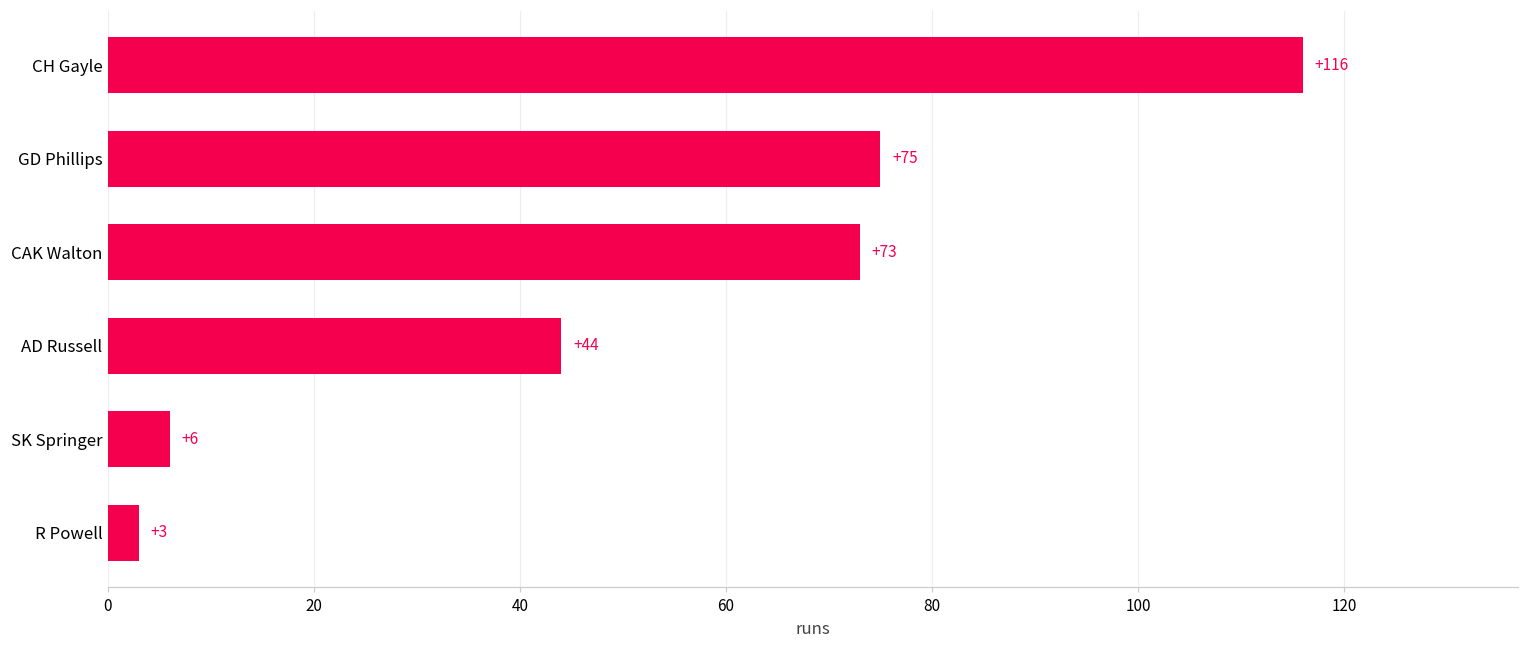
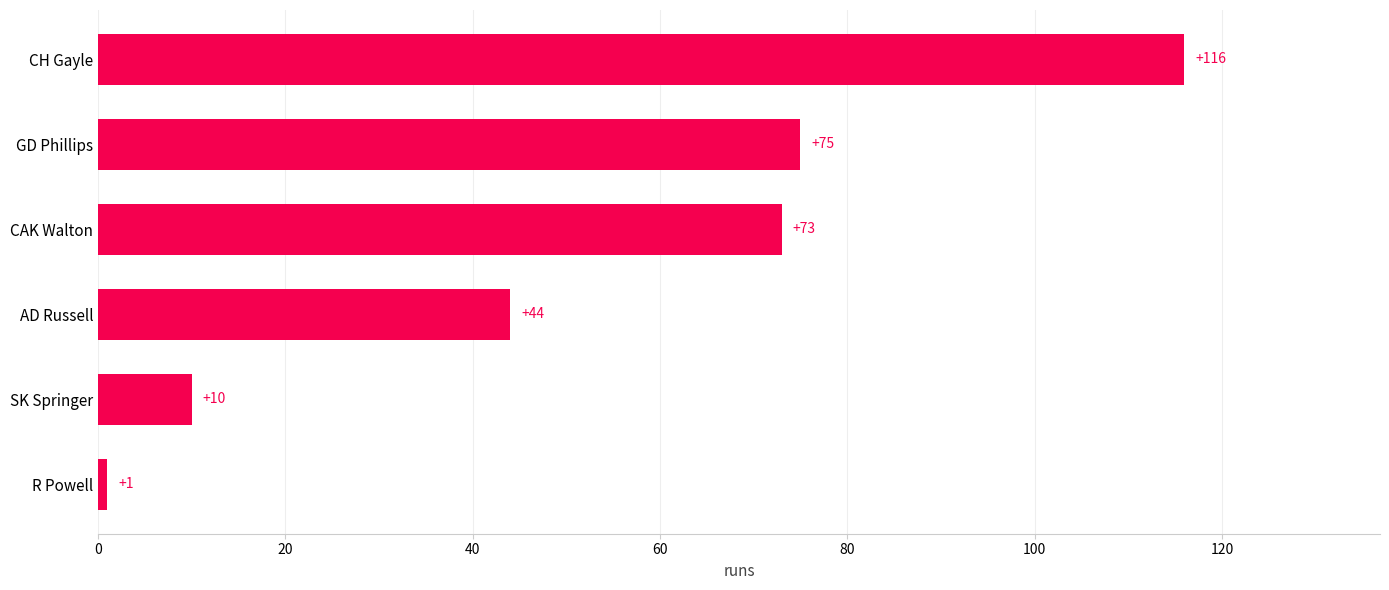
  {
    "CH Gayle": "+116",
    "GD Phillips": "+75",
    "CAK Walton": "+73",
    "AD Russell": "+44",
-   "SK Springer": "+6",
-   "R Powell": "+3"
+   "SK Springer": "+10",
+   "R Powell": "+1"
  }
